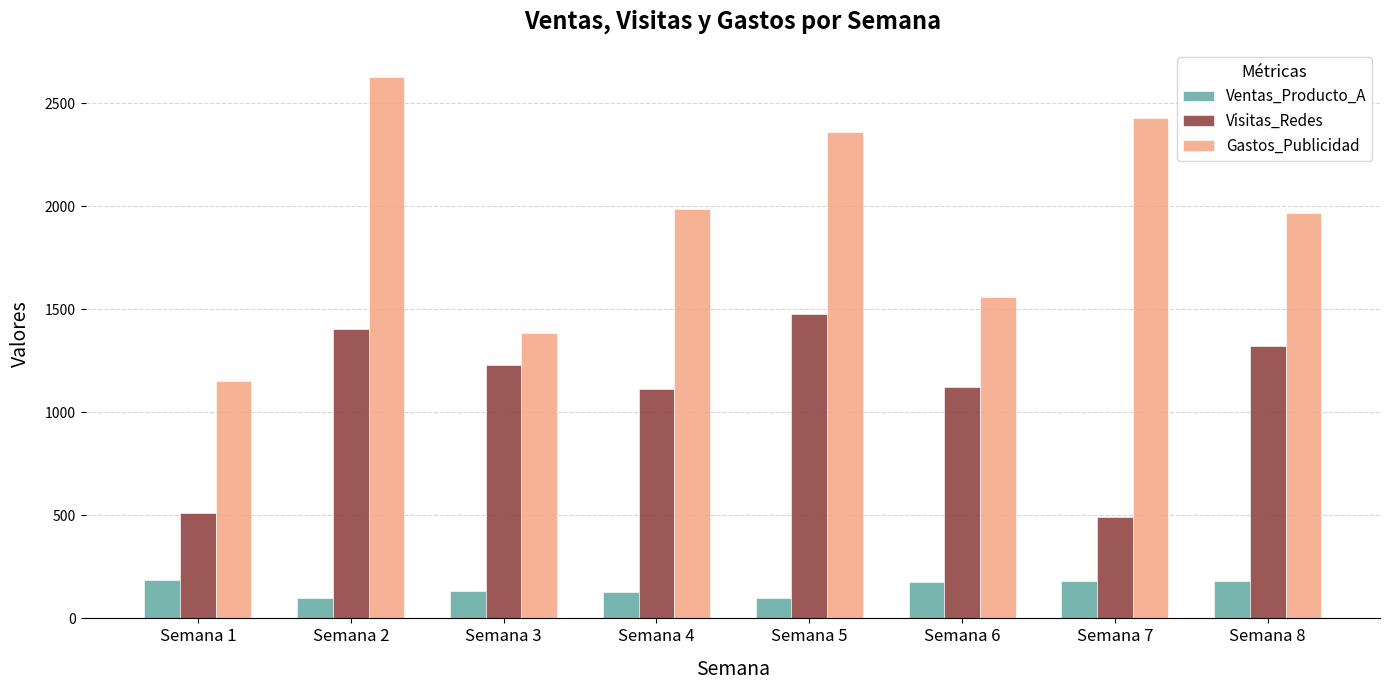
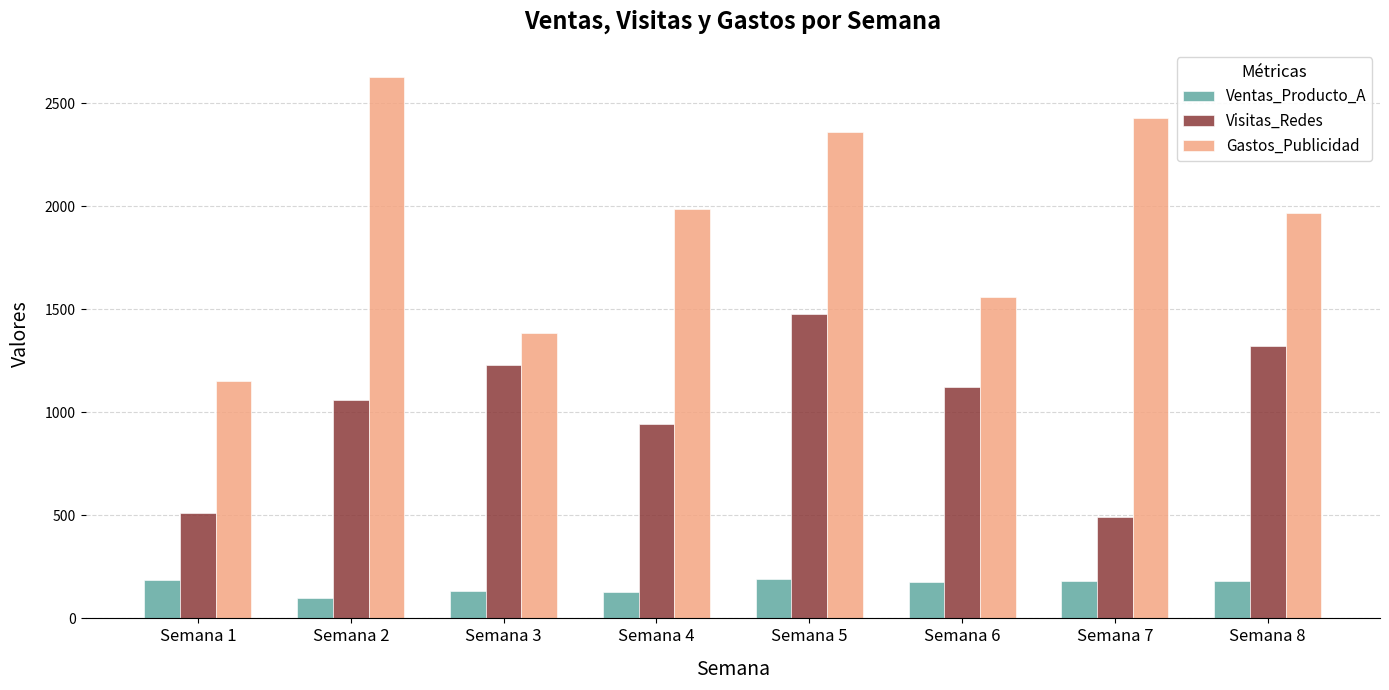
  {
    "Ventas_Producto_A": {
      "Semana 1": 190,
      "Semana 2": 100,
      "Semana 3": 140,
      "Semana 4": 130,
-     "Semana 5": 100,
+     "Semana 5": 190,
      "Semana 6": 180,
      "Semana 7": 180,
      "Semana 8": 180
    },
    "Visitas_Redes": {
      "Semana 1": 510,
-     "Semana 2": 1410,
+     "Semana 2": 1060,
      "Semana 3": 1230,
-     "Semana 4": 1110,
+     "Semana 4": 940,
      "Semana 5": 1480,
      "Semana 6": 1130,
      "Semana 7": 490,
      "Semana 8": 1320
    },
    "Gastos_Publicidad": {
      "Semana 1": 1150,
      "Semana 2": 2630,
      "Semana 3": 1380,
      "Semana 4": 1990,
      "Semana 5": 2360,
      "Semana 6": 1560,
      "Semana 7": 2430,
      "Semana 8": 1970
    }
  }
